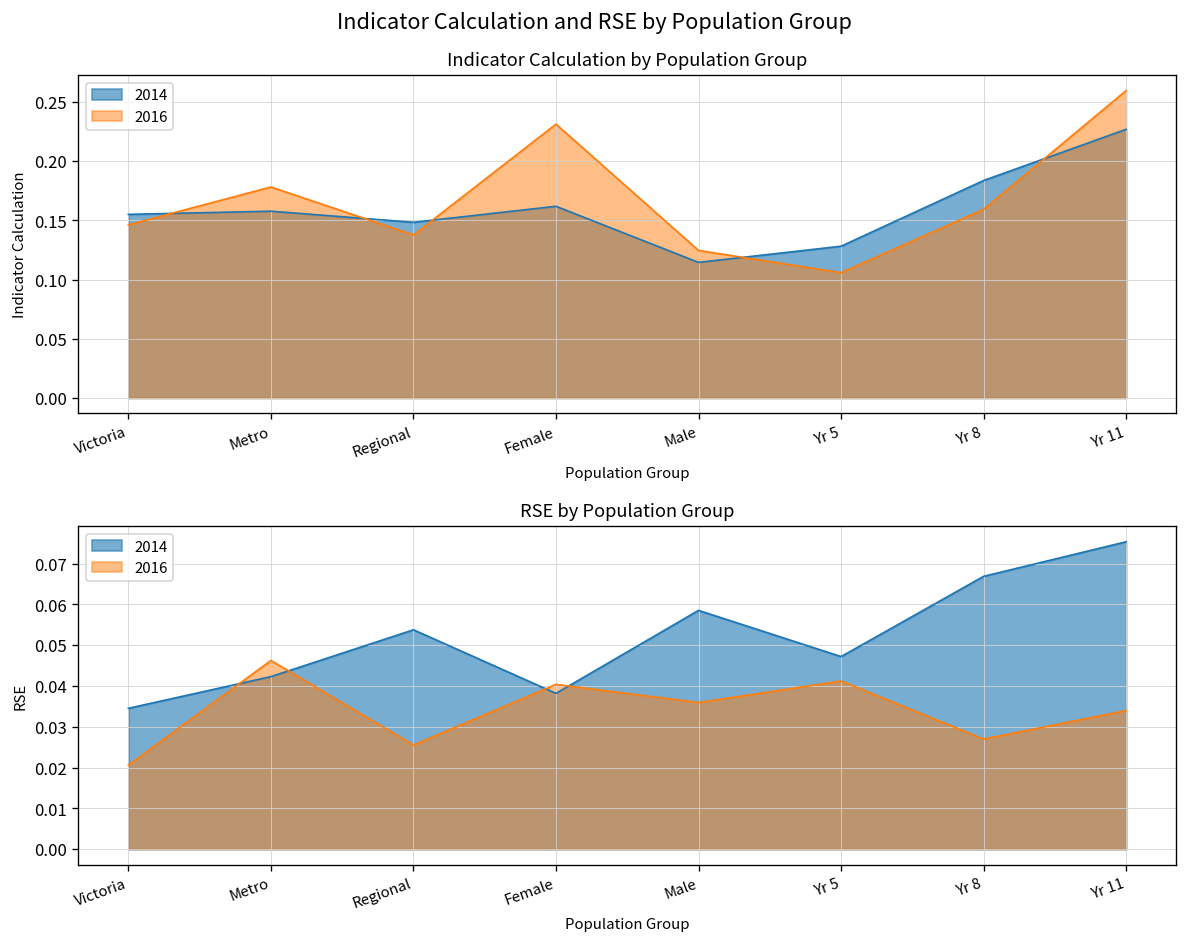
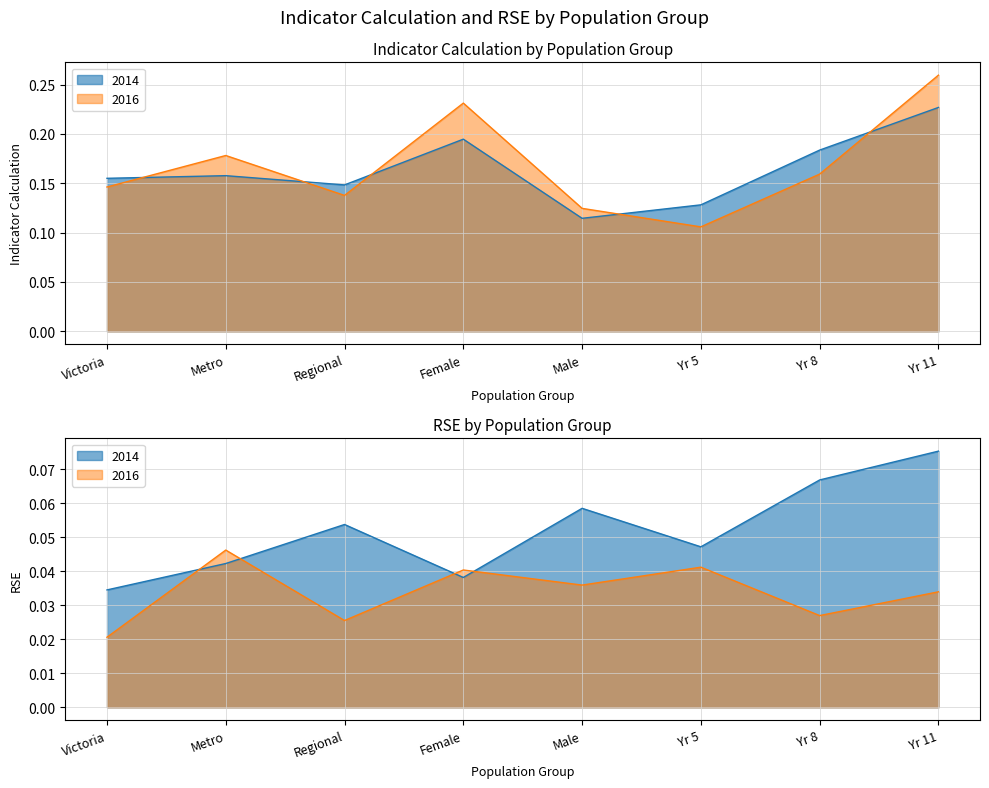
  {
    "Indicator Calculation by Population Group": {
      "2014": {
        "Victoria": 0.16,
        "Metro": 0.16,
        "Regional": 0.15,
-       "Female": 0.16,
+       "Female": 0.19,
        "Male": 0.11,
        "Yr 5": 0.13,
        "Yr 8": 0.18,
        "Yr 11": 0.23
      },
      "2016": {
        "Victoria": 0.15,
        "Metro": 0.18,
        "Regional": 0.14,
        "Female": 0.23,
        "Male": 0.12,
        "Yr 5": 0.11,
        "Yr 8": 0.16,
        "Yr 11": 0.26
      }
    },
    "RSE by Population Group": {
      "2014": {
        "Victoria": 0.035,
        "Metro": 0.042,
        "Regional": 0.054,
        "Female": 0.038,
        "Male": 0.059,
        "Yr 5": 0.047,
        "Yr 8": 0.067,
        "Yr 11": 0.075
      },
      "2016": {
        "Victoria": 0.021,
        "Metro": 0.046,
        "Regional": 0.026,
        "Female": 0.040,
        "Male": 0.036,
        "Yr 5": 0.041,
        "Yr 8": 0.027,
        "Yr 11": 0.034
      }
    }
  }
